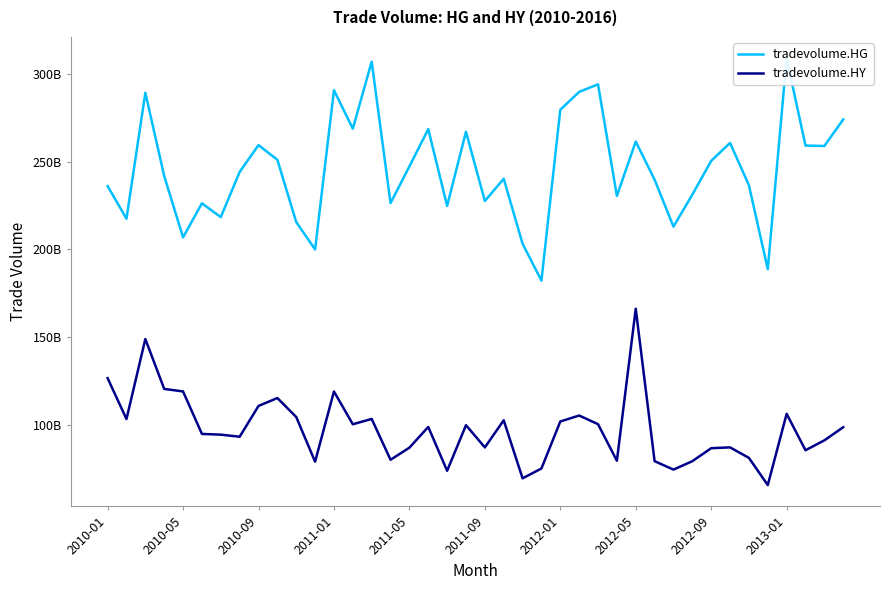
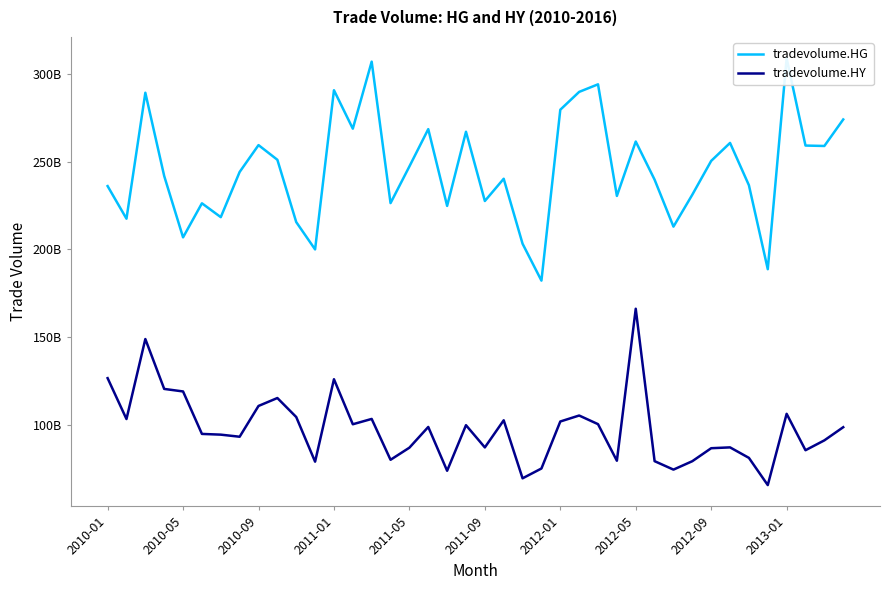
  {
    "tradevolume.HG": {
      "2010-01": 236000000000,
      "2010-05": 207000000000,
      "2010-09": 259000000000,
      "2011-01": 291000000000,
      "2011-05": 247000000000,
      "2011-09": 228000000000,
      "2012-01": 280000000000,
      "2012-05": 261000000000,
      "2012-09": 250000000000
    },
    "tradevolume.HY": {
      "2010-01": 127000000000,
      "2010-05": 119000000000,
      "2010-09": 111000000000,
-     "2011-01": 119000000000,
+     "2011-01": 126000000000,
      "2011-05": 87000000000,
      "2011-09": 87000000000,
      "2012-01": 102000000000,
      "2012-05": 166000000000,
      "2012-09": 87000000000,
      "2013-01": 106000000000
    }
  }
